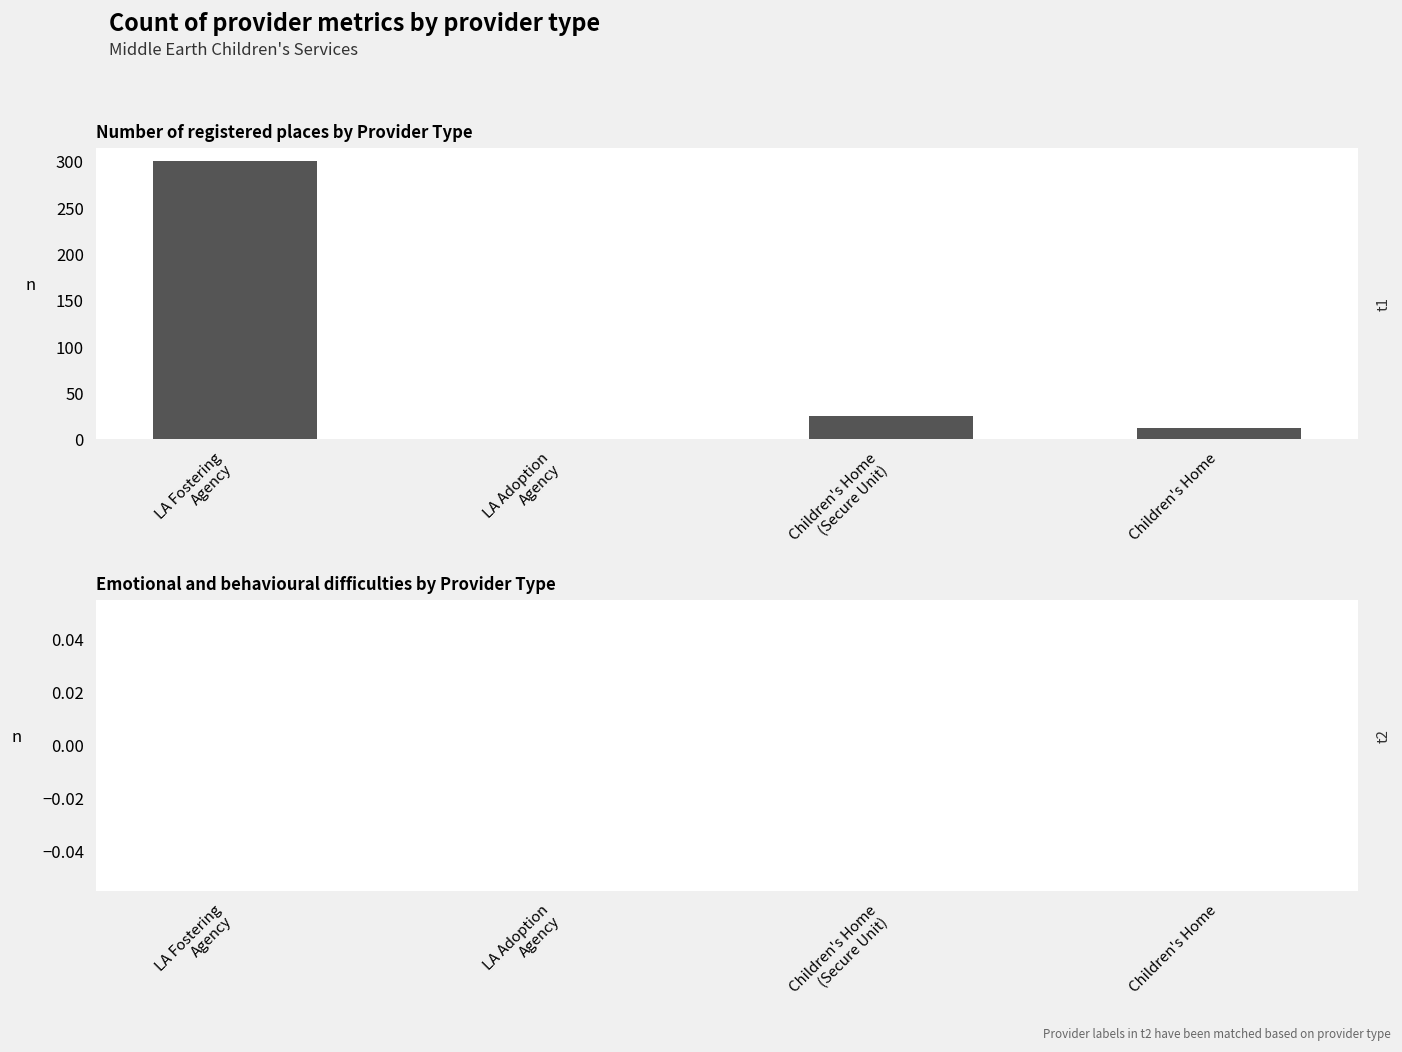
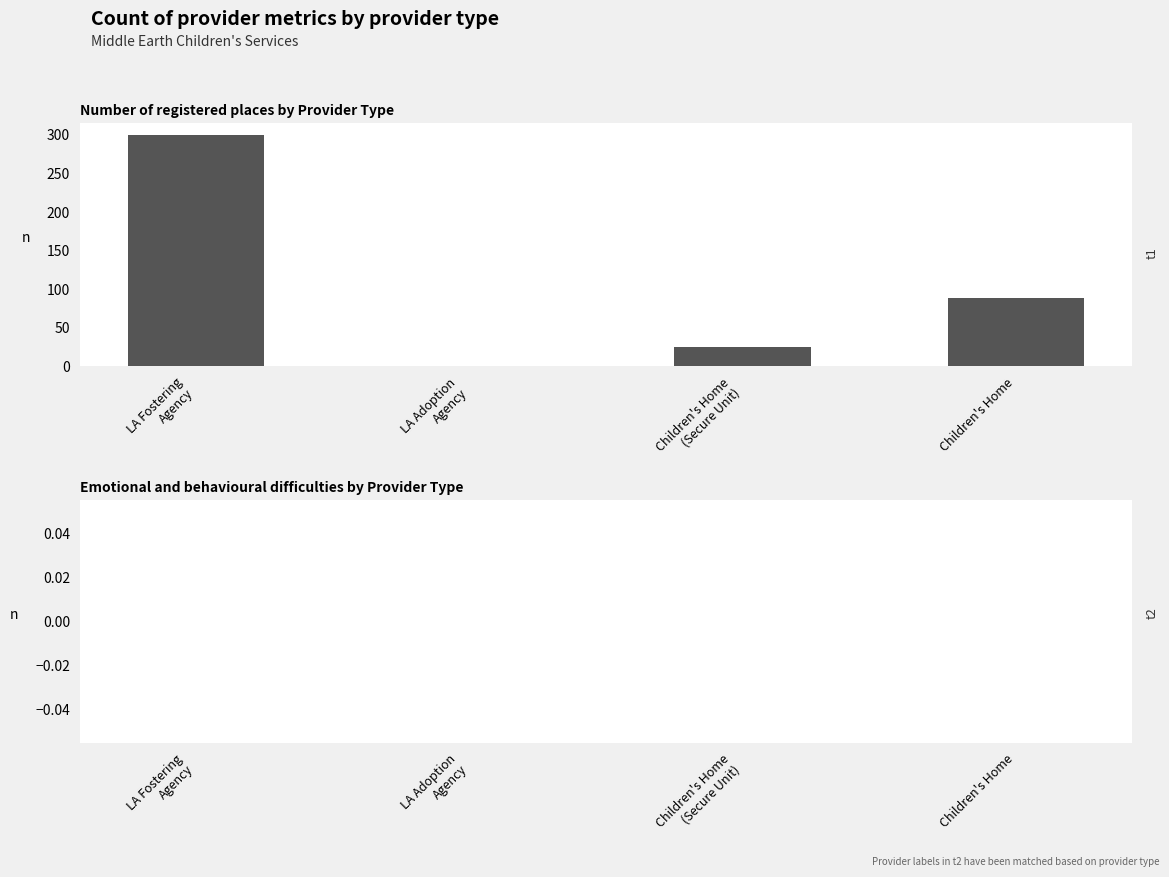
  {
    "Number of registered places by Provider Type": {
      "LA Fostering Agency": 300,
      "LA Adoption Agency": 0,
      "Children's Home (Secure Unit)": 30,
-     "Children's Home": 10
+     "Children's Home": 90
    },
    "Emotional and behavioural difficulties by Provider Type": {
      "LA Fostering Agency": 0.000,
      "LA Adoption Agency": 0.000,
      "Children's Home (Secure Unit)": 0.000,
      "Children's Home": 0.000
    }
  }
